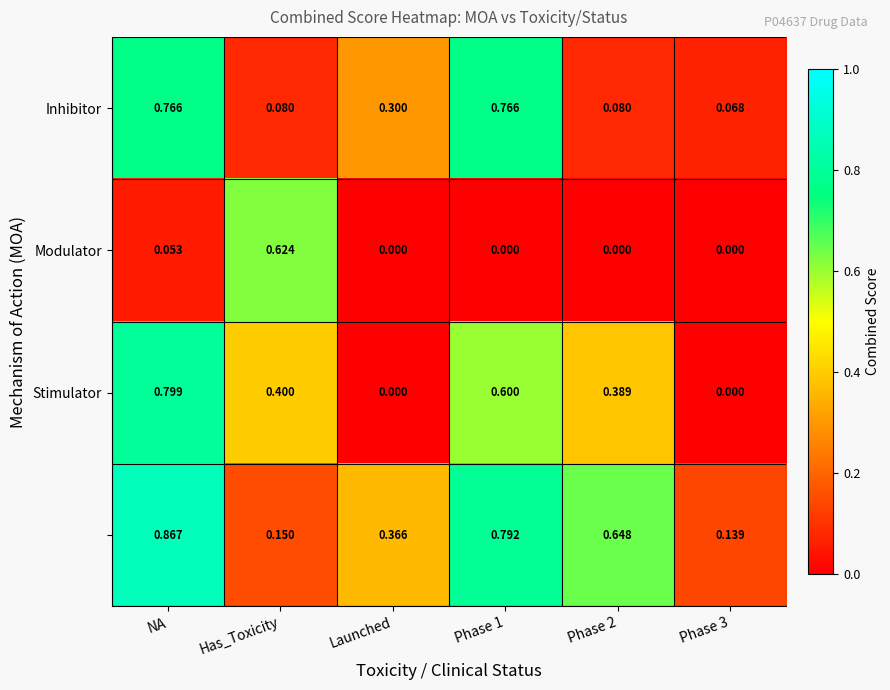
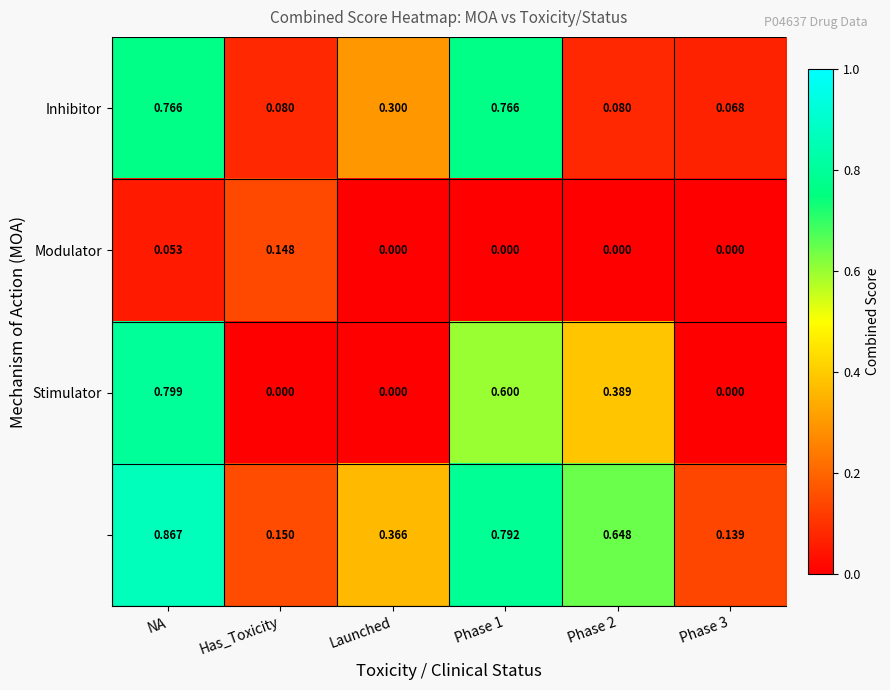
  {
    "Inhibitor": {
      "NA": 0.766,
      "Has_Toxicity": 0.080,
      "Launched": 0.300,
      "Phase 1": 0.766,
      "Phase 2": 0.080,
      "Phase 3": 0.068
    },
    "Modulator": {
      "NA": 0.053,
-     "Has_Toxicity": 0.624,
+     "Has_Toxicity": 0.148,
      "Launched": 0.000,
      "Phase 1": 0.000,
      "Phase 2": 0.000,
      "Phase 3": 0.000
    },
    "Stimulator": {
      "NA": 0.799,
-     "Has_Toxicity": 0.400,
+     "Has_Toxicity": 0.000,
      "Launched": 0.000,
      "Phase 1": 0.600,
      "Phase 2": 0.389,
      "Phase 3": 0.000
    }
  }
